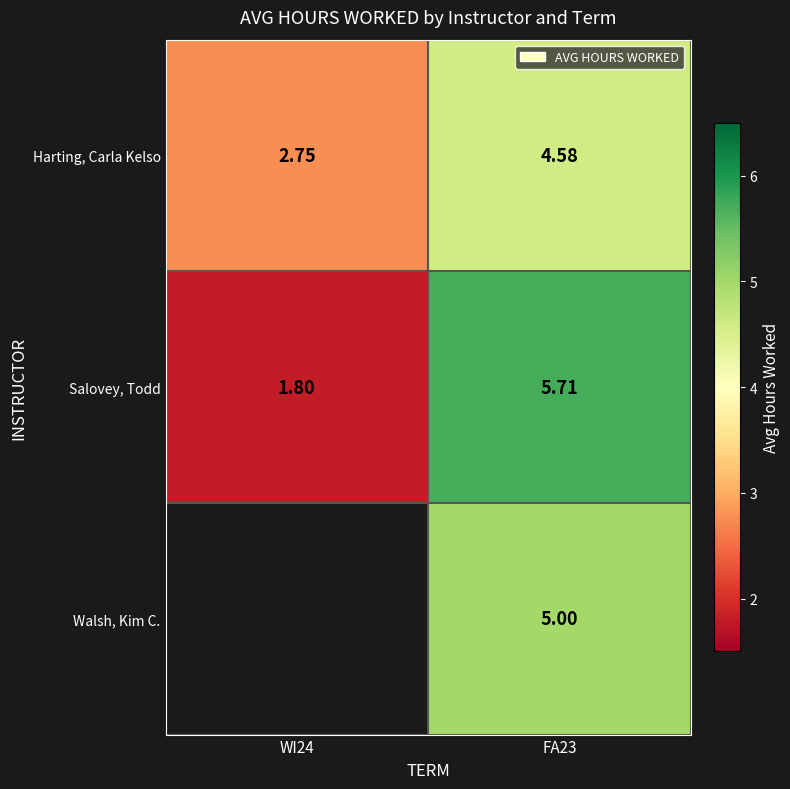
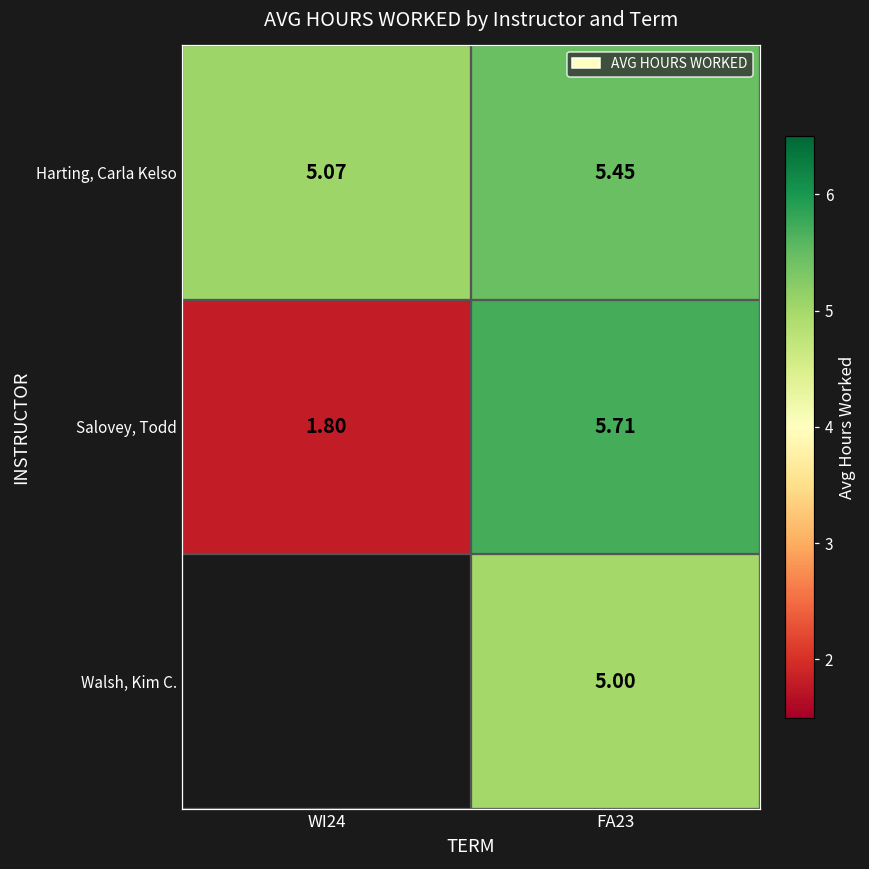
  {
    "Harting, Carla Kelso": {
-     "WI24": 2.75,
-     "FA23": 4.58
+     "WI24": 5.07,
+     "FA23": 5.45
    },
    "Salovey, Todd": {
      "WI24": 1.80,
      "FA23": 5.71
    },
    "Walsh, Kim C.": {
      "FA23": 5.00
    }
  }
